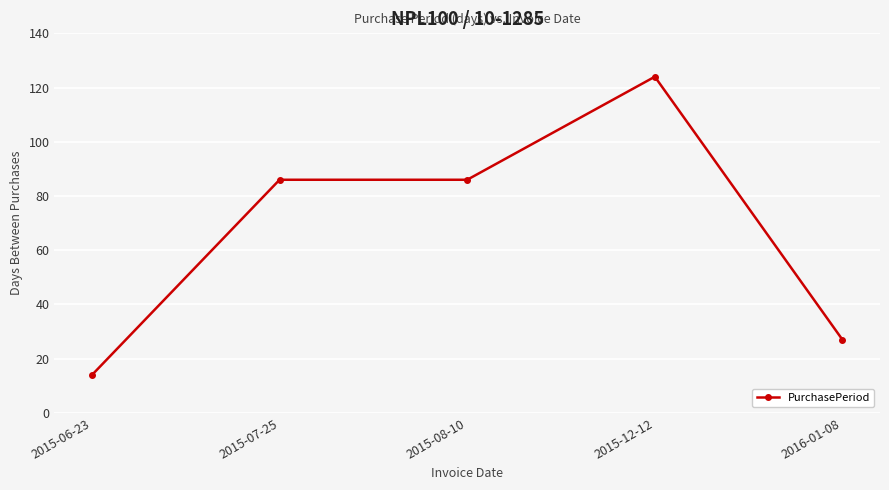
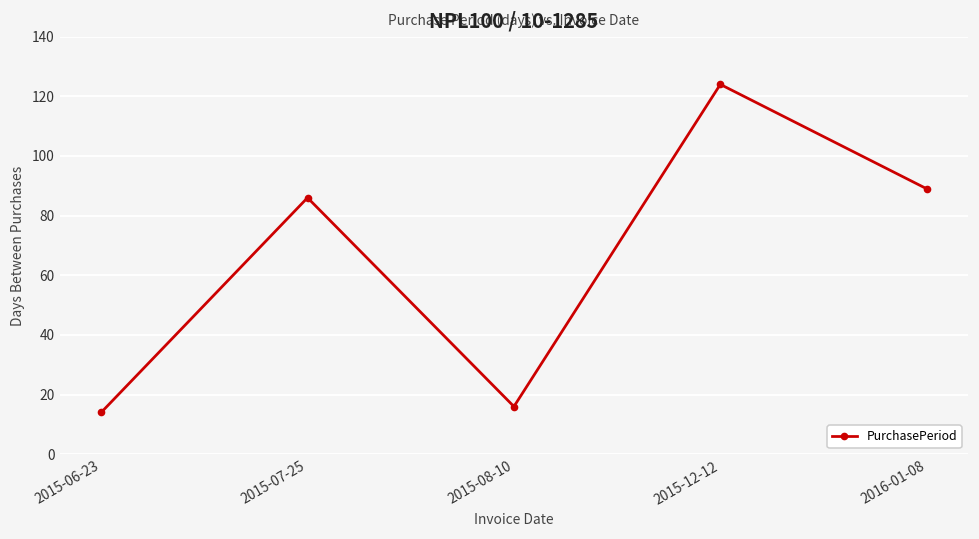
  {
    "2015-06-23": 14,
    "2015-07-25": 86,
-   "2015-08-10": 86,
+   "2015-08-10": 16,
    "2015-12-12": 124,
-   "2016-01-08": 27
+   "2016-01-08": 89
  }
